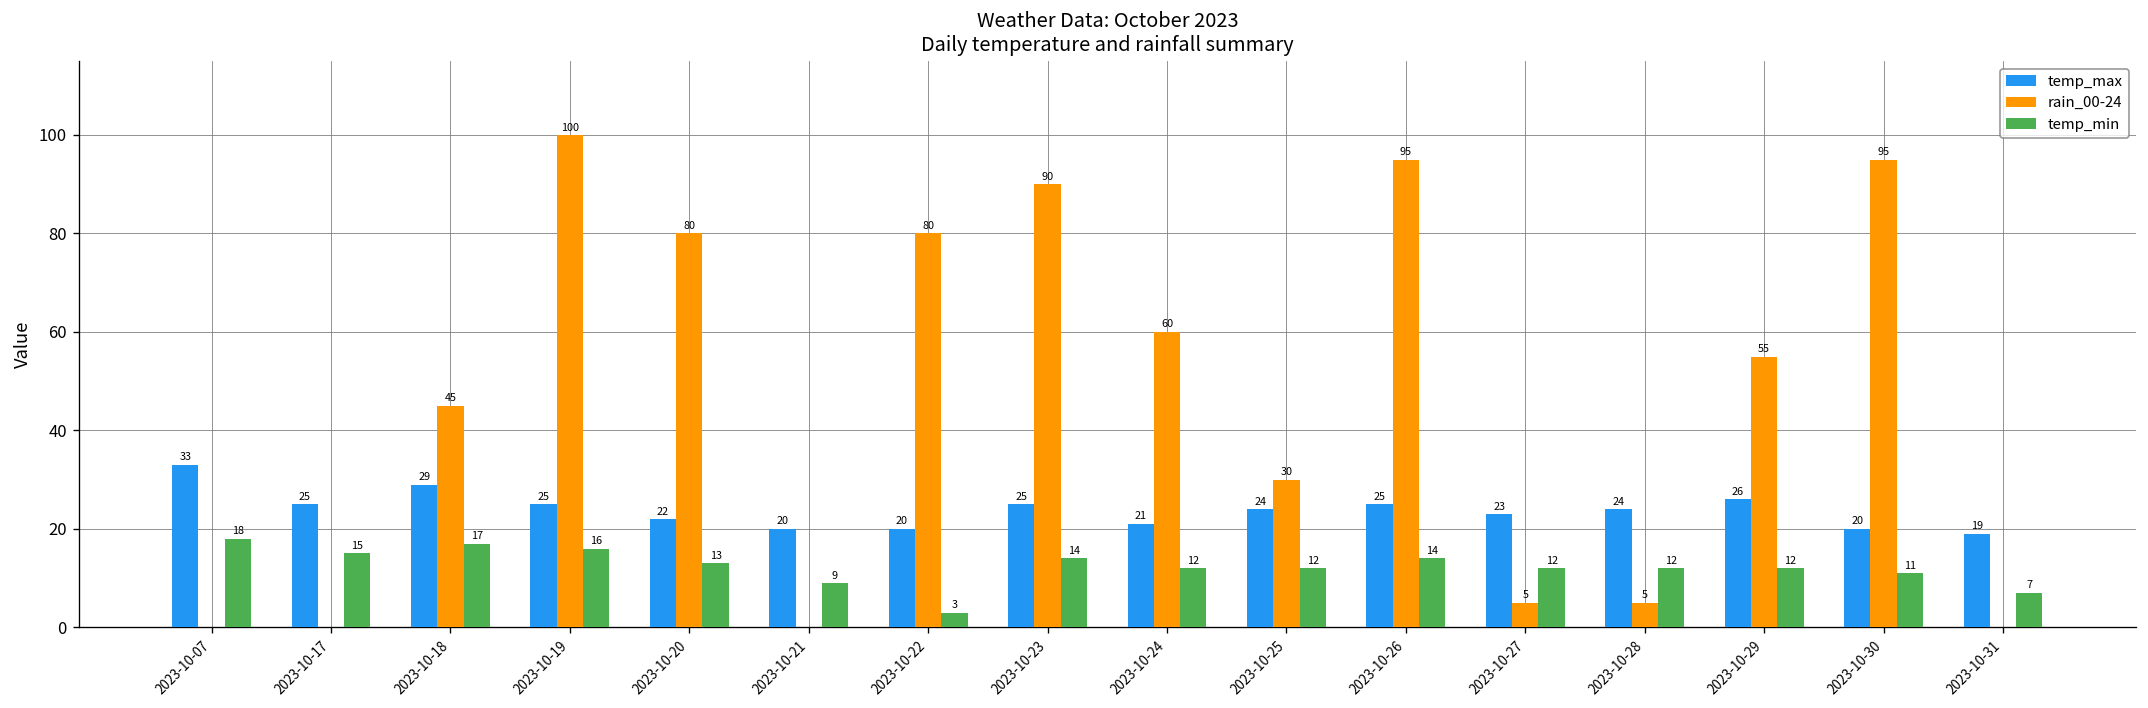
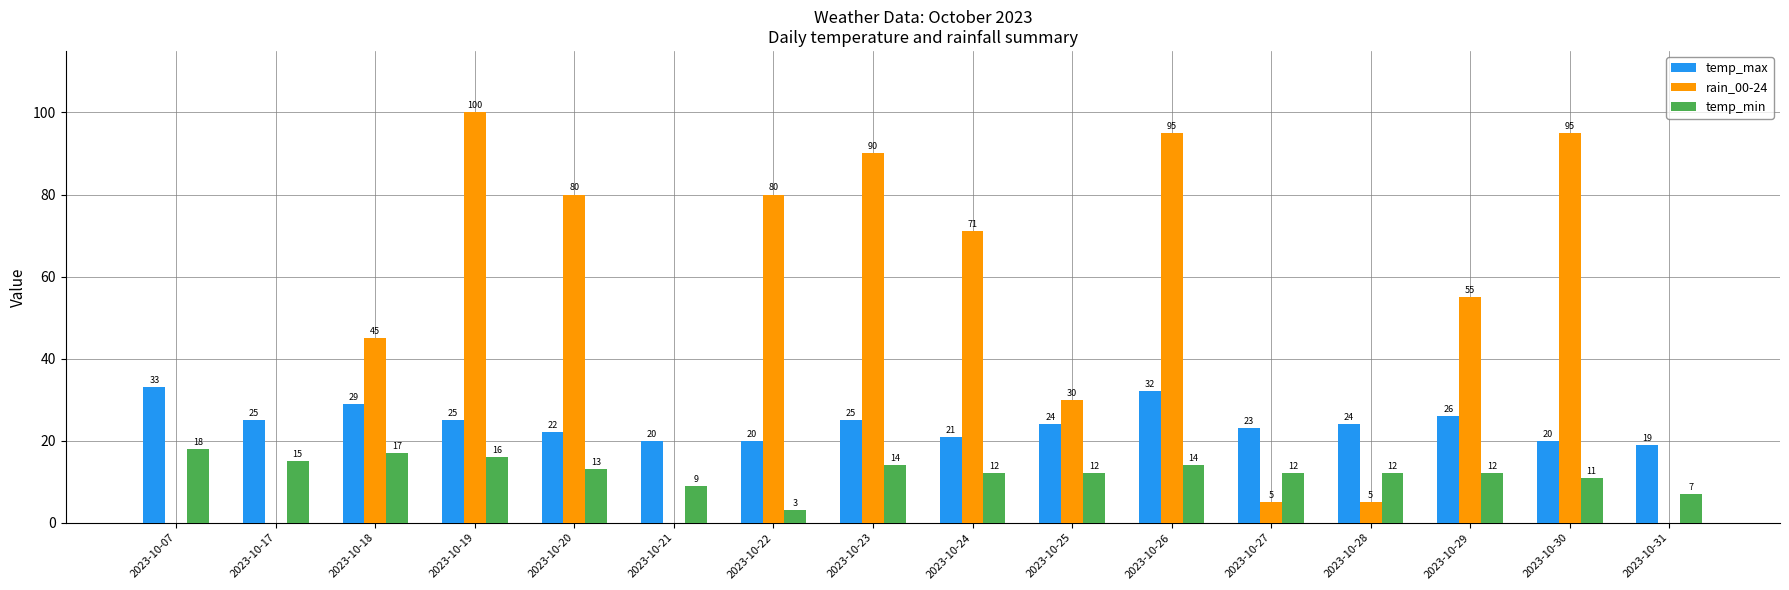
  {
    "temp_max": {
      "2023-10-07": 33,
      "2023-10-17": 25,
      "2023-10-18": 29,
      "2023-10-19": 25,
      "2023-10-20": 22,
      "2023-10-21": 20,
      "2023-10-22": 20,
      "2023-10-23": 25,
      "2023-10-24": 21,
      "2023-10-25": 24,
-     "2023-10-26": 25,
+     "2023-10-26": 32,
      "2023-10-27": 23,
      "2023-10-28": 24,
      "2023-10-29": 26,
      "2023-10-30": 20,
      "2023-10-31": 19
    },
    "rain_00-24": {
      "2023-10-18": 45,
      "2023-10-19": 100,
      "2023-10-20": 80,
      "2023-10-22": 80,
      "2023-10-23": 90,
-     "2023-10-24": 60,
+     "2023-10-24": 71,
      "2023-10-25": 30,
      "2023-10-26": 95,
      "2023-10-27": 5,
      "2023-10-28": 5,
      "2023-10-29": 55,
      "2023-10-30": 95
    },
    "temp_min": {
      "2023-10-07": 18,
      "2023-10-17": 15,
      "2023-10-18": 17,
      "2023-10-19": 16,
      "2023-10-20": 13,
      "2023-10-21": 9,
      "2023-10-22": 3,
      "2023-10-23": 14,
      "2023-10-24": 12,
      "2023-10-25": 12,
      "2023-10-26": 14,
      "2023-10-27": 12,
      "2023-10-28": 12,
      "2023-10-29": 12,
      "2023-10-30": 11,
      "2023-10-31": 7
    }
  }
